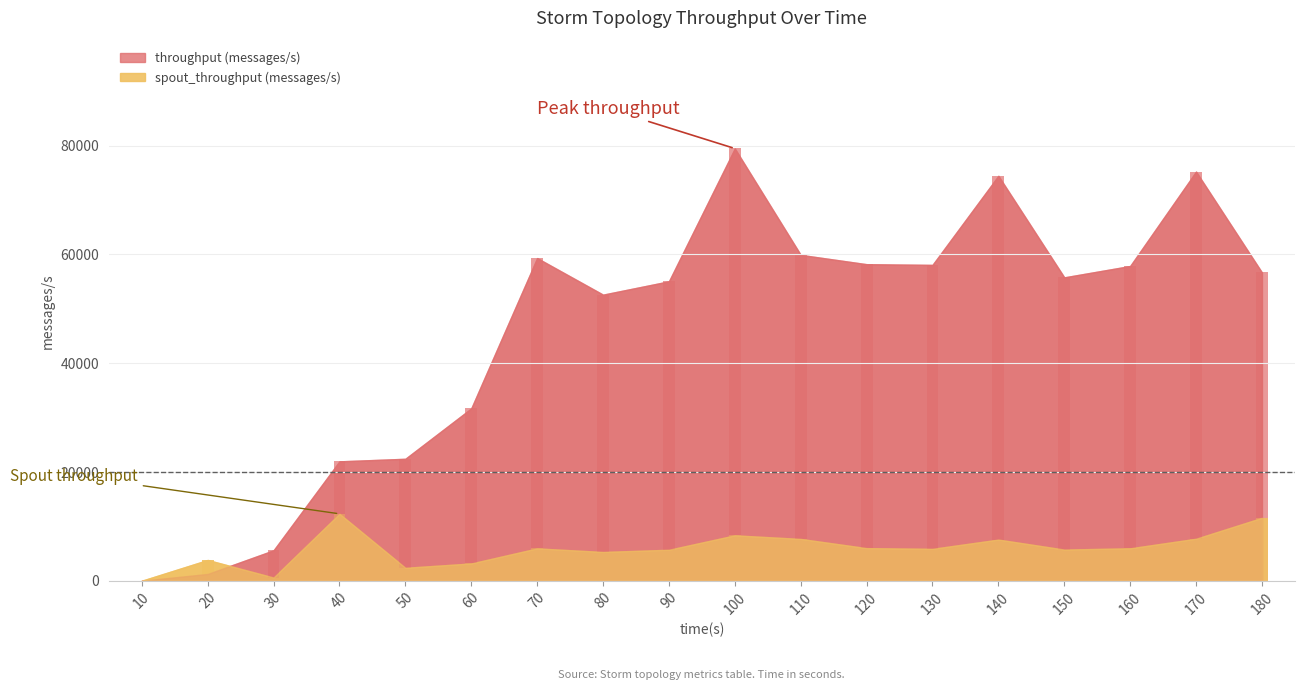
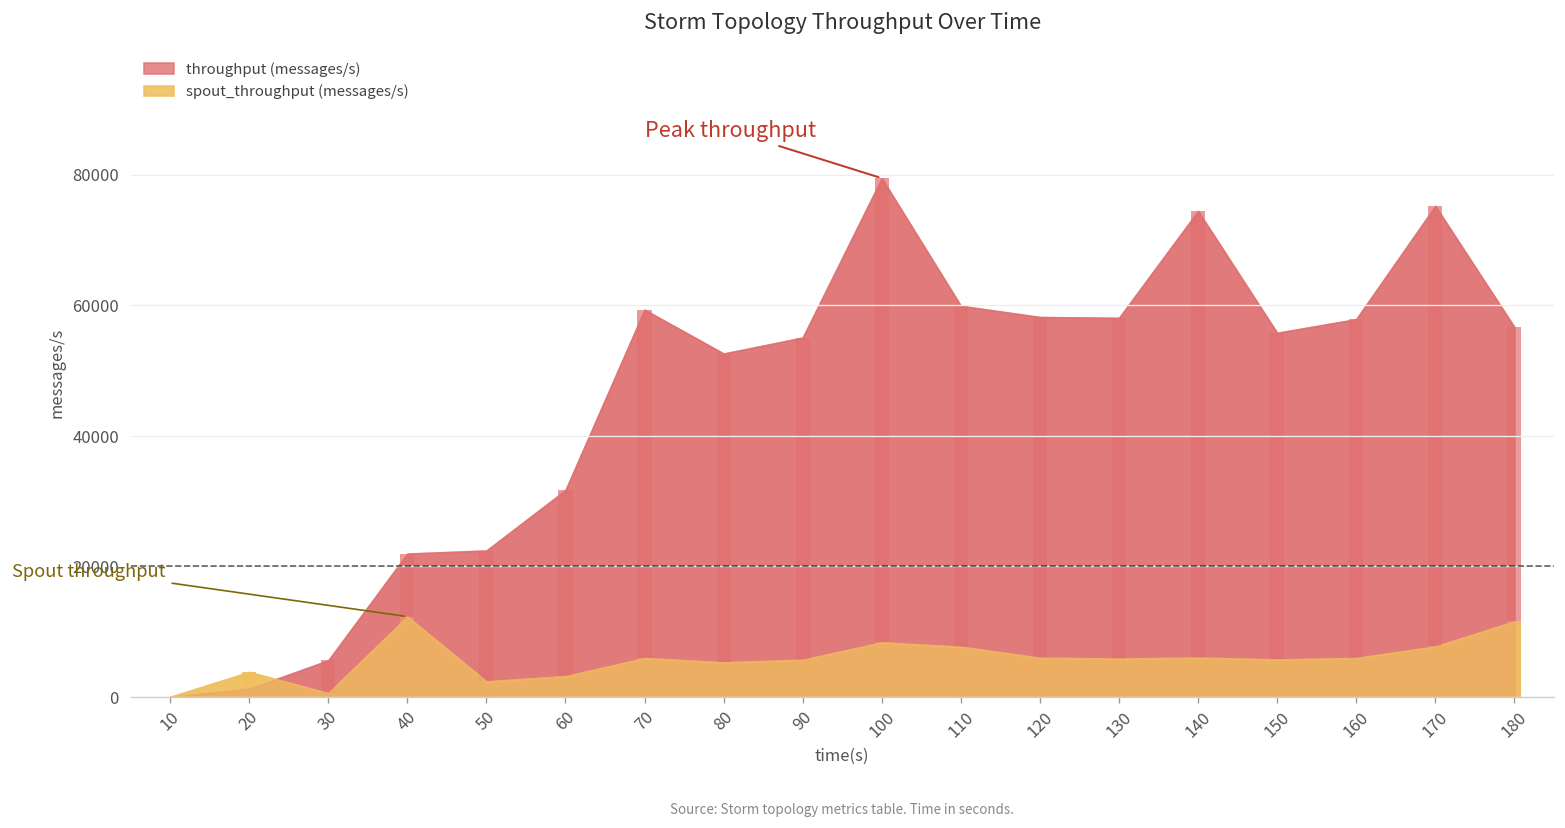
  {
    "spout_throughput (messages/s)": {
      "20": 4000,
      "30": 1000,
      "40": 12000,
      "50": 2000,
      "60": 3000,
      "70": 6000,
      "80": 5000,
      "90": 6000,
      "100": 8000,
      "110": 8000,
      "120": 6000,
      "130": 6000,
-     "140": 8000,
+     "140": 6000,
      "150": 6000,
      "160": 6000,
      "170": 8000,
      "180": 12000
    }
  }
